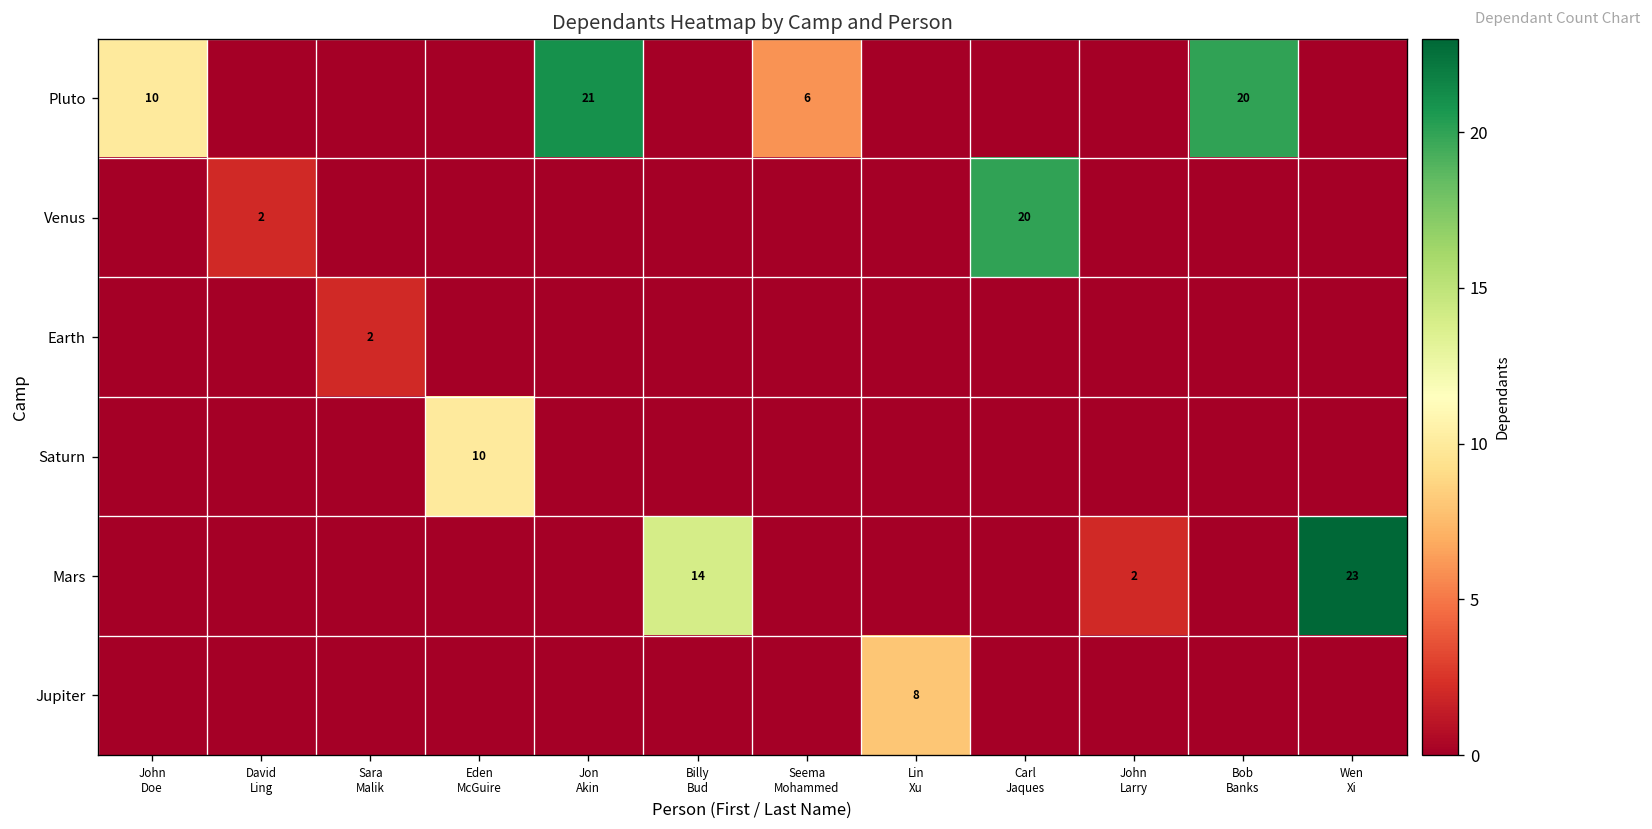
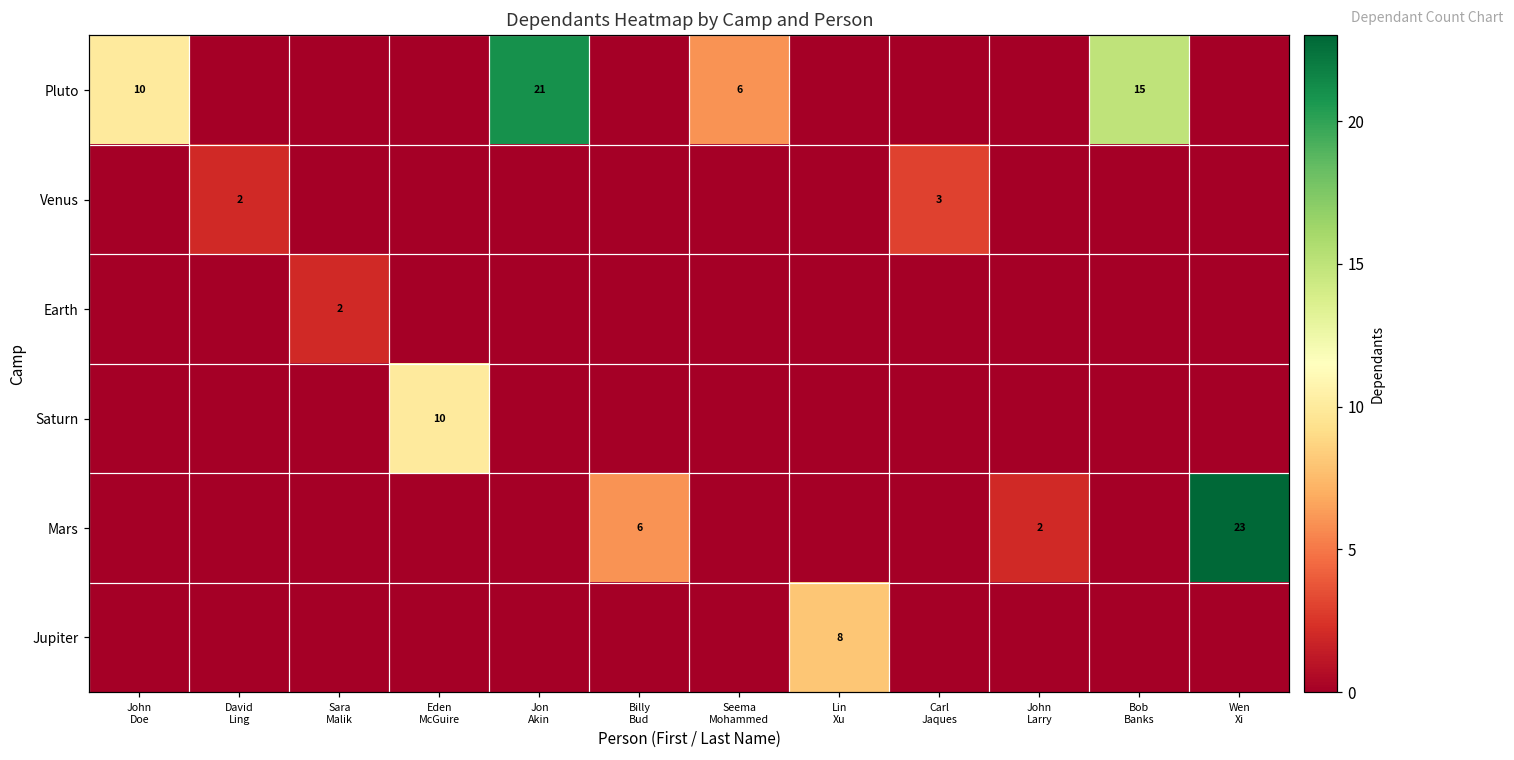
  {
    "Pluto": {
      "John Doe": 10,
      "Jon Akin": 21,
      "Seema Mohammed": 6,
-     "Bob Banks": 20
+     "Bob Banks": 15
    },
    "Venus": {
      "David Ling": 2,
-     "Carl Jaques": 20
+     "Carl Jaques": 3
    },
    "Earth": {
      "Sara Malik": 2
    },
    "Saturn": {
      "Eden McGuire": 10
    },
    "Mars": {
-     "Billy Bud": 14,
+     "Billy Bud": 6,
      "John Larry": 2,
      "Wen Xi": 23
    },
    "Jupiter": {
      "Lin Xu": 8
    }
  }
